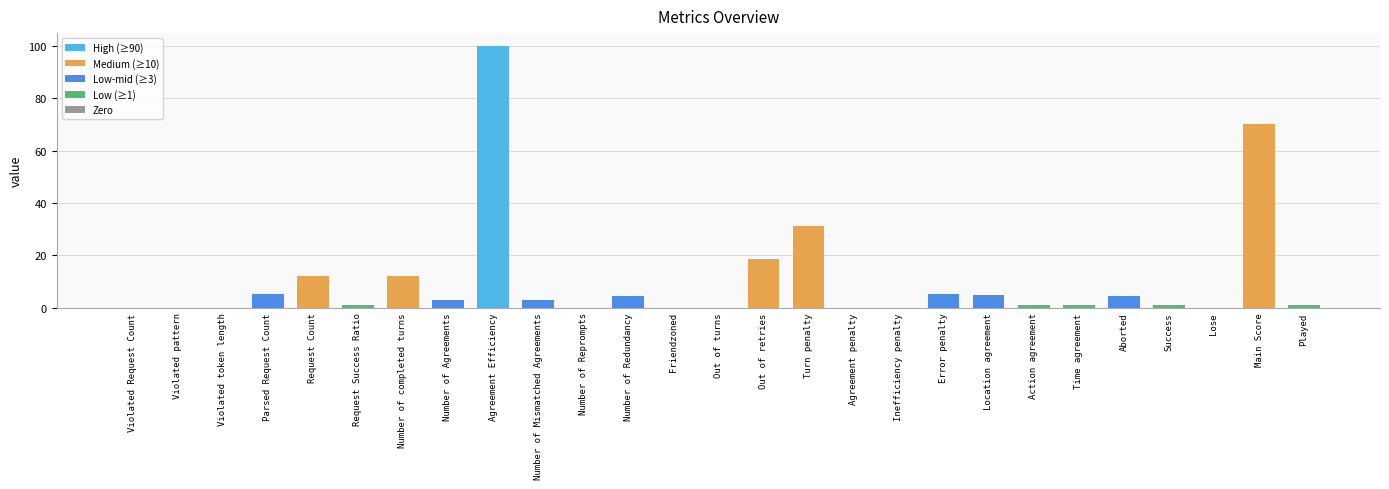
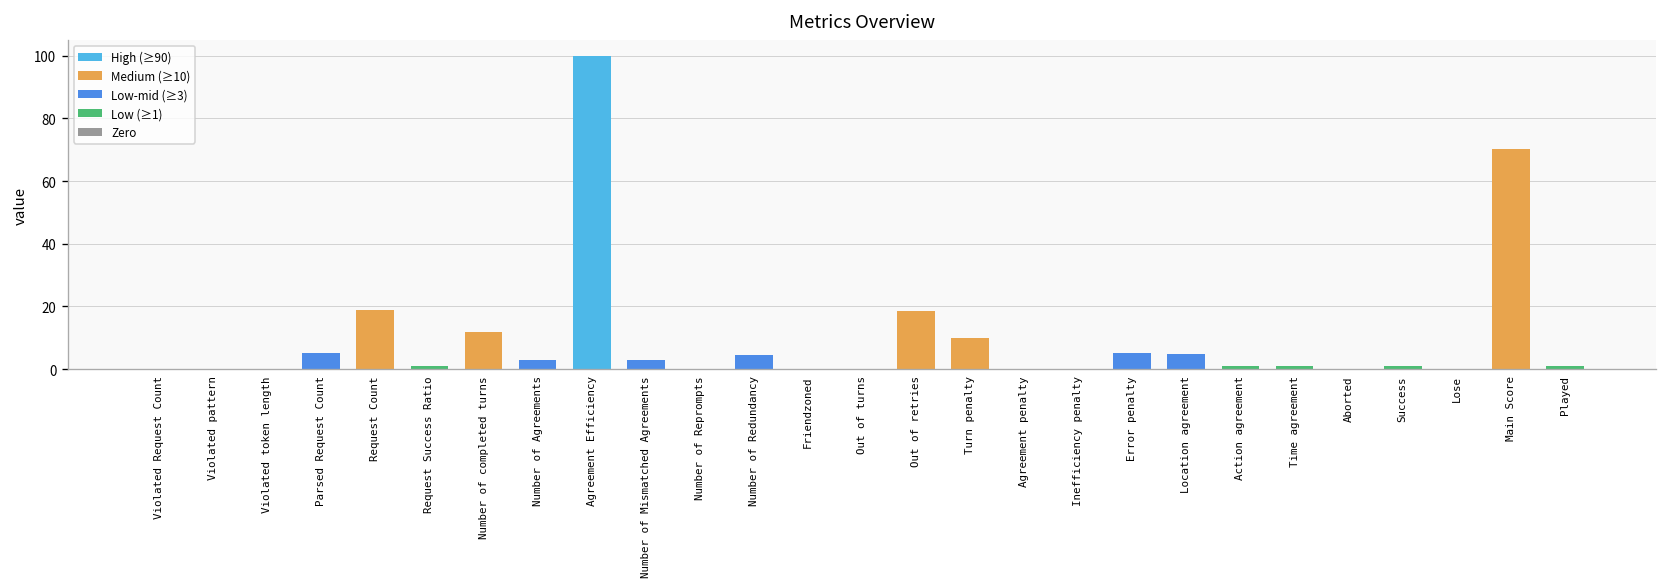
  {
    "Violated Request Count": 0,
    "Violated pattern": 0,
    "Violated token length": 0,
    "Parsed Request Count": 5,
-   "Request Count": 12,
+   "Request Count": 19,
    "Request Success Ratio": 1,
    "Number of completed turns": 12,
    "Number of Agreements": 3,
    "Agreement Efficiency": 100,
    "Number of Mismatched Agreements": 3,
    "Number of Reprompts": 0,
    "Number of Redundancy": 4,
    "Friendzoned": 0,
    "Out of turns": 0,
    "Out of retries": 19,
-   "Turn penalty": 31,
+   "Turn penalty": 10,
    "Agreement penalty": 0,
    "Inefficiency penalty": 0,
    "Error penalty": 5,
    "Location agreement": 5,
    "Action agreement": 1,
    "Time agreement": 1,
-   "Aborted": 4,
+   "Aborted": 0,
    "Success": 1,
    "Lose": 0,
    "Main Score": 70,
    "Played": 1
  }
